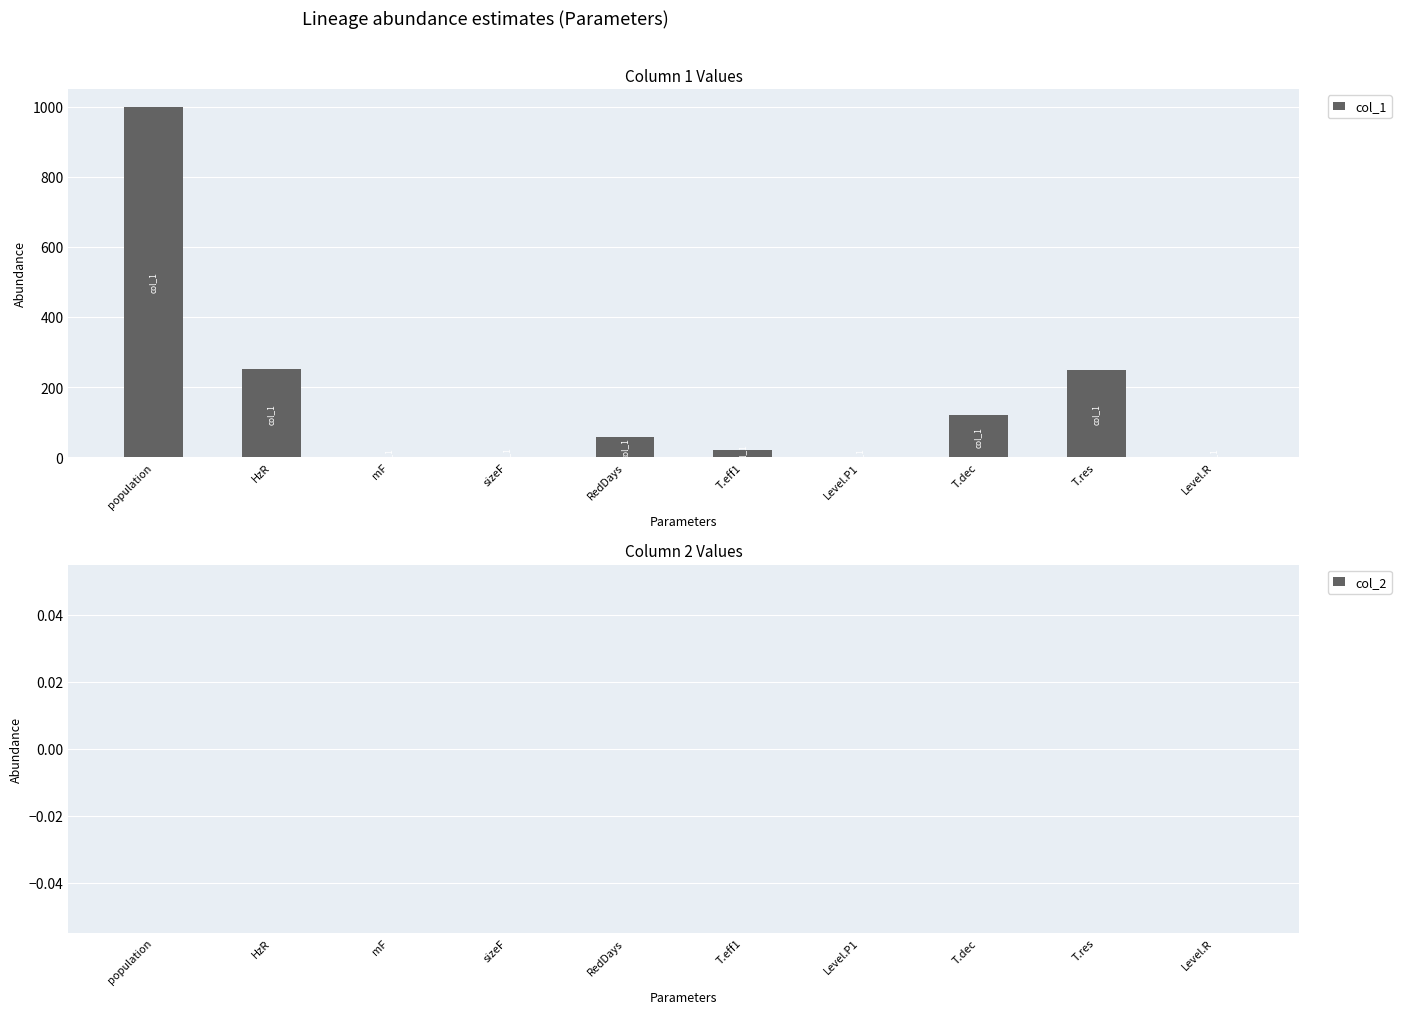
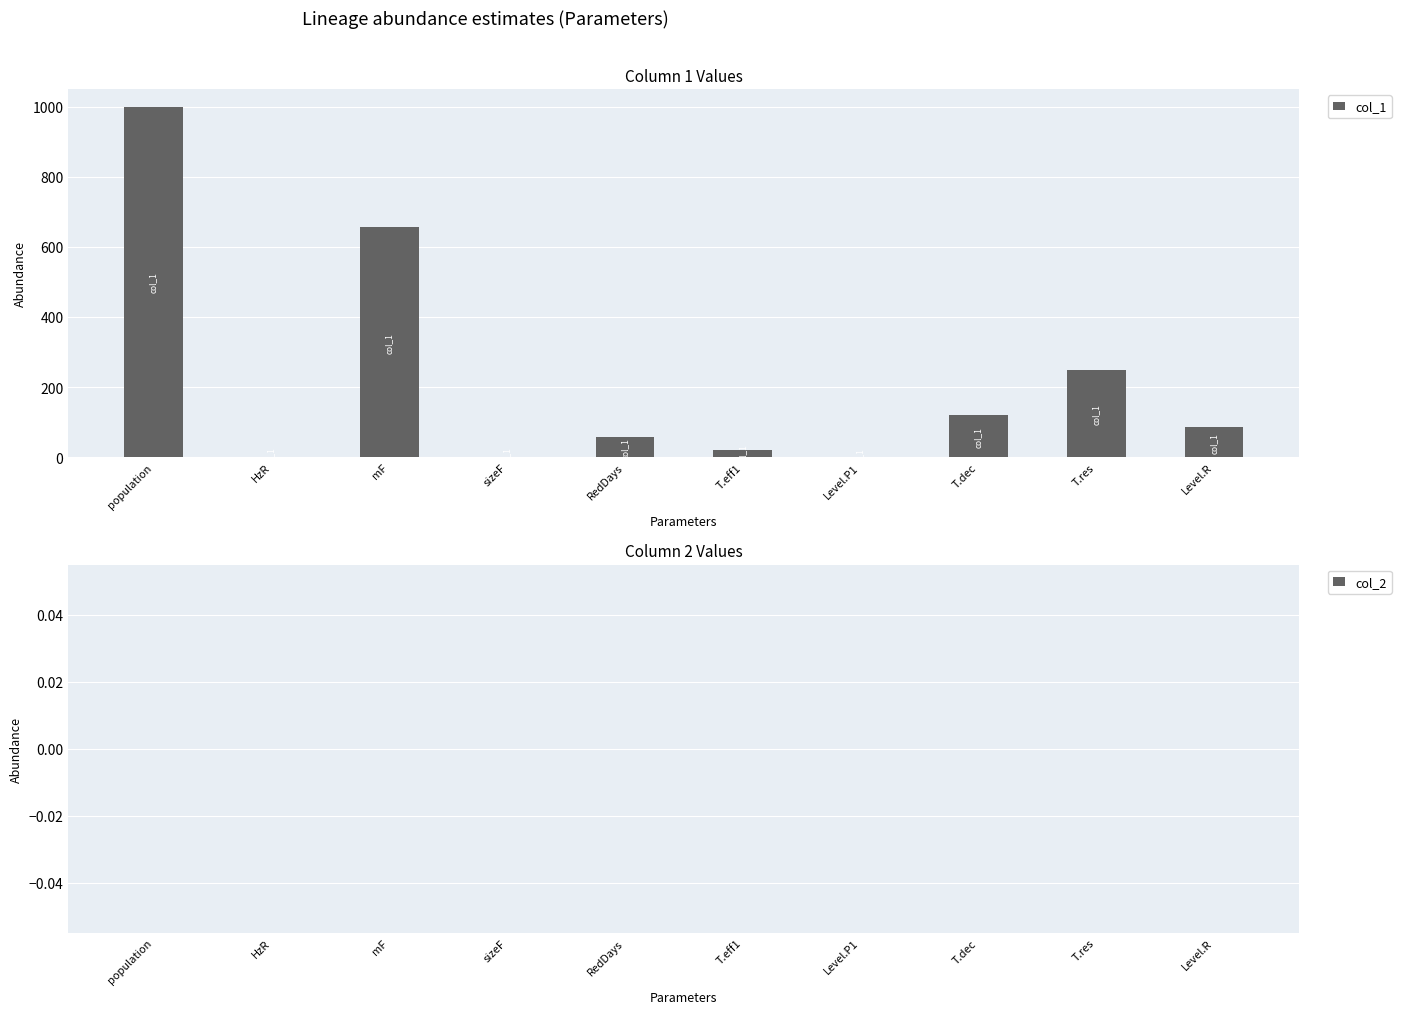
  {
    "Column 1 Values": {
-     "HzR": 250,
-     "mF": 0,
+     "HzR": 0,
+     "mF": 660,
      "T.eff1": 20,
-     "Level.R": 0
+     "Level.R": 90
    },
    "Column 2 Values": {
      "population": 0.000,
      "HzR": 0.000,
      "mF": 0.000,
      "sizeF": 0.000,
      "RedDays": 0.000,
      "T.eff1": 0.000,
      "Level.P1": 0.000,
      "T.dec": 0.000,
      "T.res": 0.000,
      "Level.R": 0.000
    }
  }
